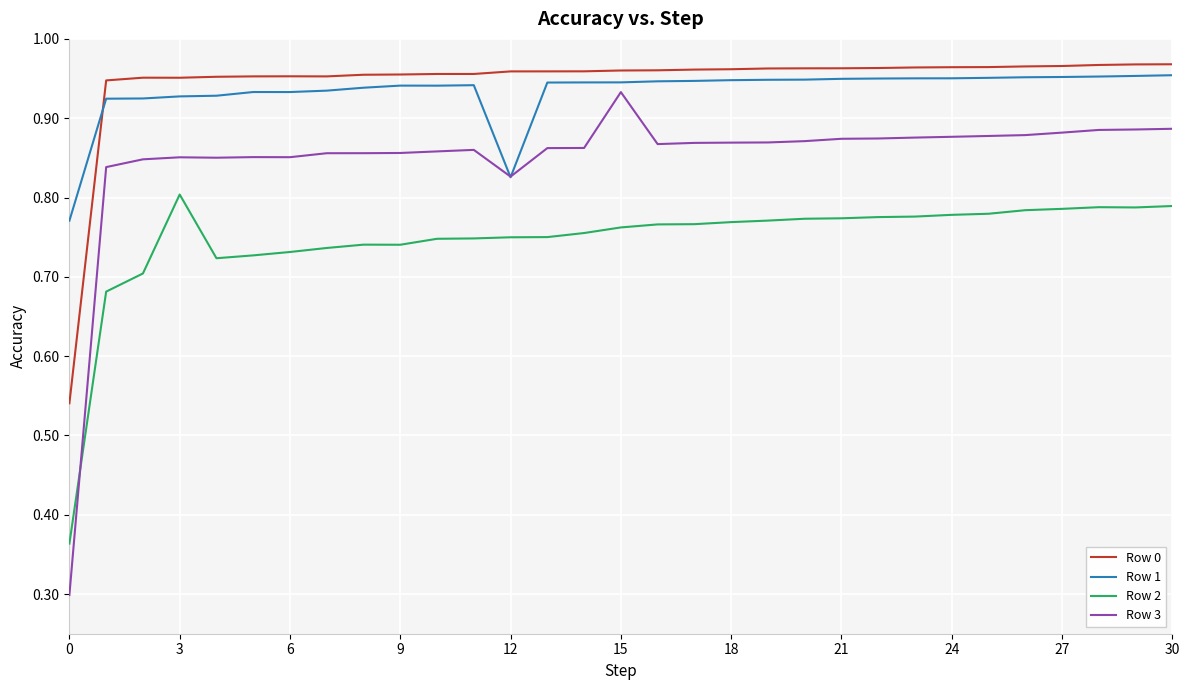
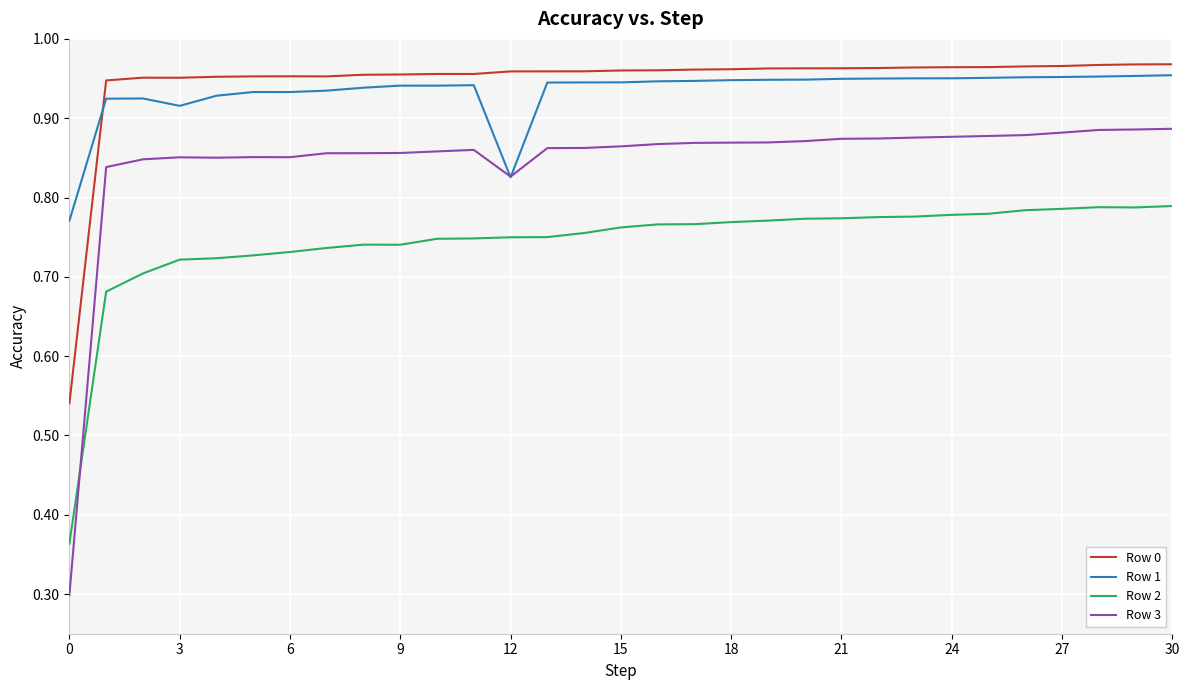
  {
    "Row 0": {
      "0": 0.54,
      "3": 0.95,
      "6": 0.95,
      "9": 0.96,
      "12": 0.96,
      "15": 0.96,
      "18": 0.96,
      "21": 0.96,
      "24": 0.96,
      "27": 0.97,
      "30": 0.97
    },
    "Row 1": {
      "0": 0.77,
-     "3": 0.93,
+     "3": 0.92,
      "6": 0.93,
      "9": 0.94,
      "15": 0.95,
      "18": 0.95,
      "21": 0.95,
      "24": 0.95,
      "27": 0.95,
      "30": 0.95
    },
    "Row 2": {
      "0": 0.36,
-     "3": 0.80,
+     "3": 0.72,
      "6": 0.73,
      "9": 0.74,
      "12": 0.75,
      "15": 0.76,
      "18": 0.77,
      "21": 0.77,
      "24": 0.78,
      "27": 0.79,
      "30": 0.79
    },
    "Row 3": {
      "0": 0.30,
      "3": 0.85,
      "6": 0.85,
      "9": 0.86,
-     "15": 0.93,
+     "15": 0.86,
      "18": 0.87,
      "21": 0.87,
      "24": 0.88,
      "27": 0.88,
      "30": 0.89
    }
  }
